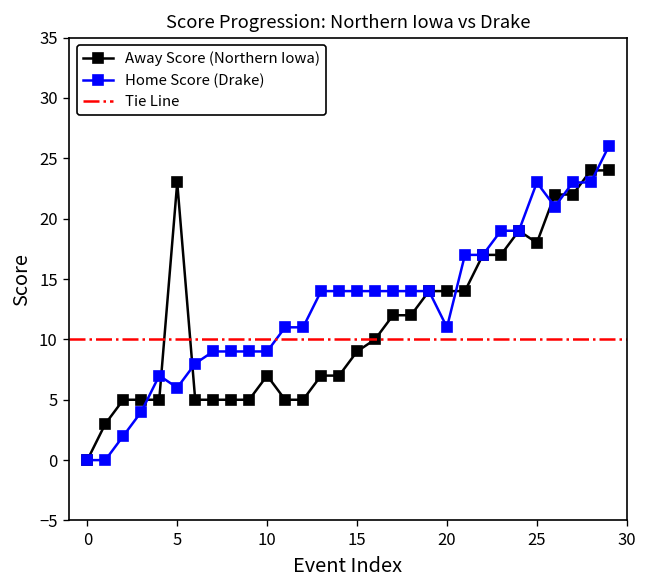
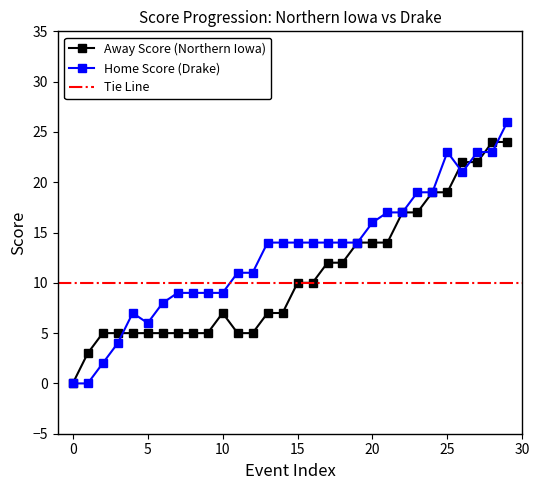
  {
    "Away Score (Northern Iowa)": {
-     "5": 23,
+     "5": 5,
      "10": 7,
-     "15": 9,
+     "15": 10,
      "20": 14,
-     "25": 18
+     "25": 19
    },
    "Home Score (Drake)": {
      "5": 6,
      "10": 9,
      "15": 14,
-     "20": 11,
+     "20": 16,
      "25": 23
    }
  }
